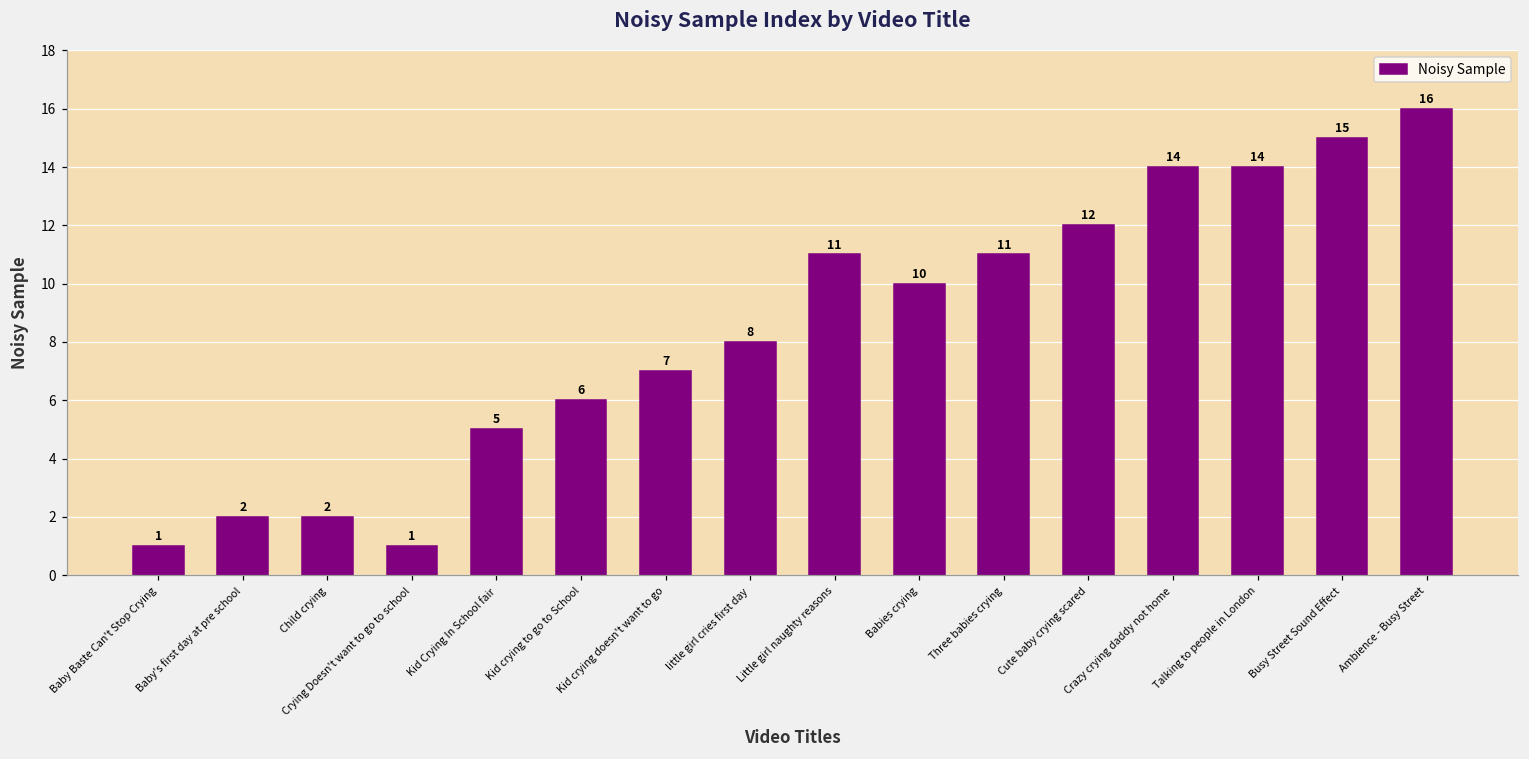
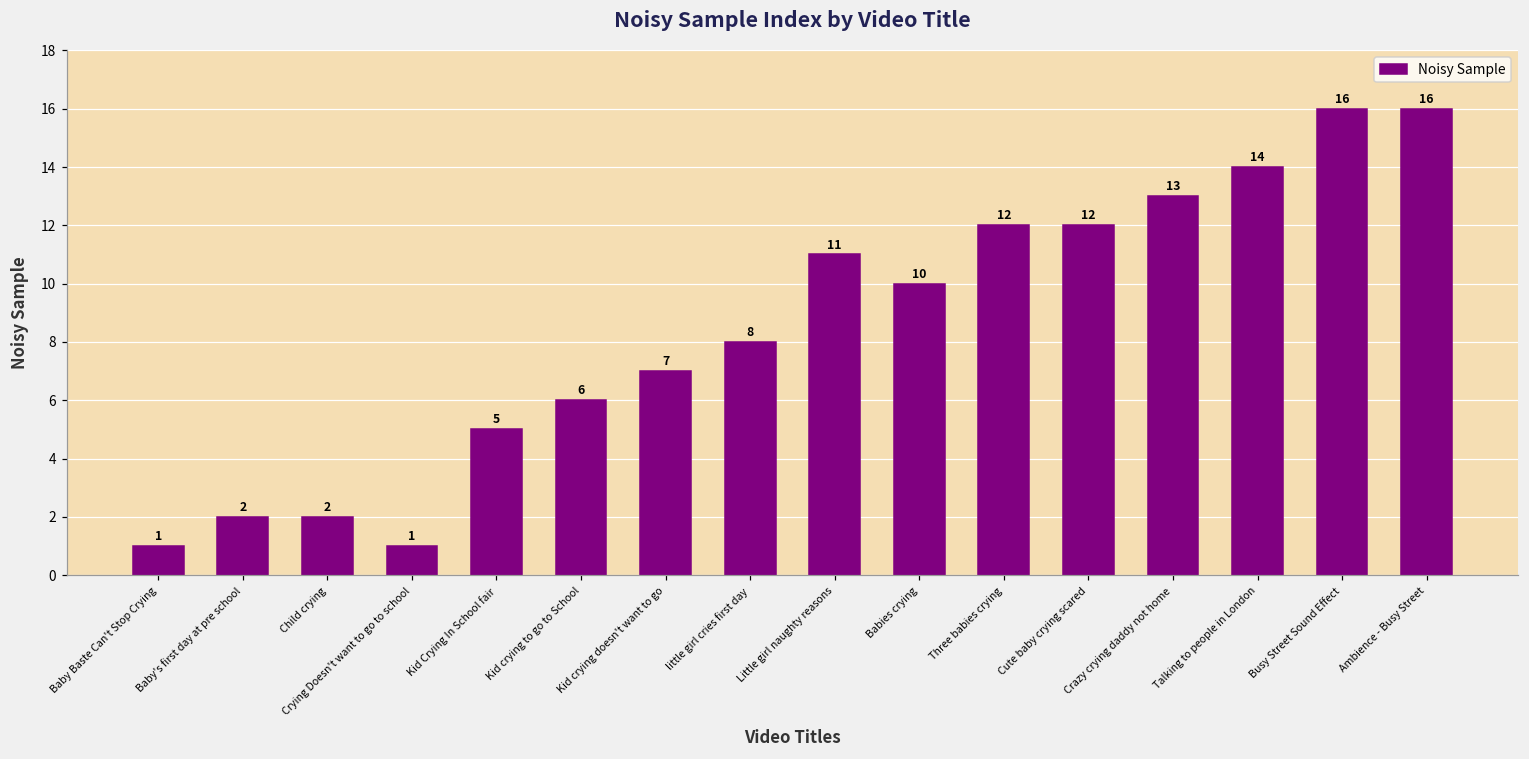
  {
    "Baby Baste Can't Stop Crying": 1,
    "Baby's first day at pre school": 2,
    "Child crying": 2,
    "Crying Doesn't want to go to school": 1,
    "Kid Crying In School fair": 5,
    "Kid crying to go to School": 6,
    "Kid crying doesn't want to go": 7,
    "little girl cries first day": 8,
    "Little girl naughty reasons": 11,
    "Babies crying": 10,
-   "Three babies crying": 11,
+   "Three babies crying": 12,
    "Cute baby crying scared": 12,
-   "Crazy crying daddy not home": 14,
+   "Crazy crying daddy not home": 13,
    "Talking to people in London": 14,
-   "Busy Street Sound Effect": 15,
+   "Busy Street Sound Effect": 16,
    "Ambience - Busy Street": 16
  }
